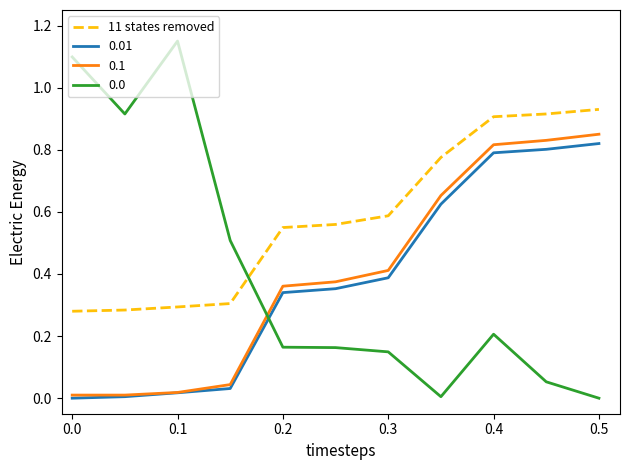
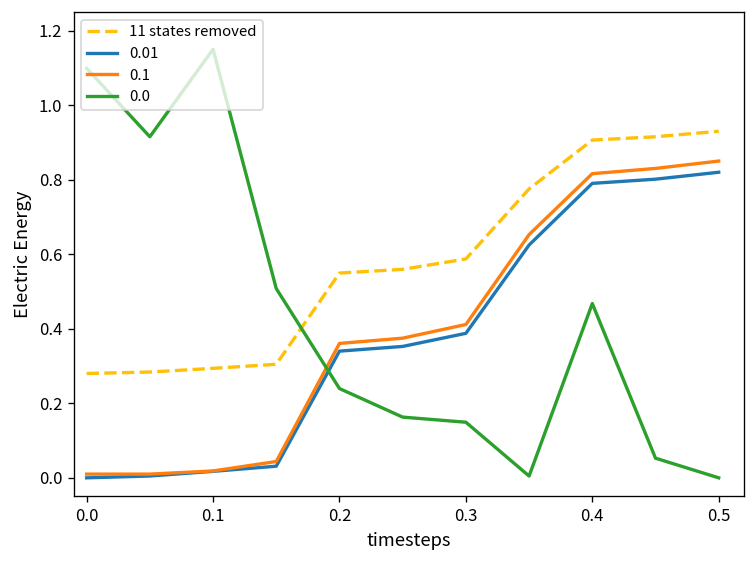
  {
    "11 states removed": {
      "0.0": 0.28,
      "0.1": 0.29,
      "0.2": 0.55,
      "0.3": 0.59,
      "0.4": 0.91,
      "0.5": 0.93
    },
    "0.01": {
      "0.0": 0.00,
      "0.2": 0.34,
      "0.3": 0.39,
      "0.4": 0.79,
      "0.5": 0.82
    },
    "0.1": {
      "0.0": 0.01,
      "0.2": 0.36,
      "0.3": 0.41,
      "0.4": 0.82,
      "0.5": 0.85
    },
    "0.0": {
-     "0.2": 0.16,
+     "0.2": 0.24,
      "0.3": 0.15,
-     "0.4": 0.21,
+     "0.4": 0.47,
      "0.5": 0.00
    }
  }
